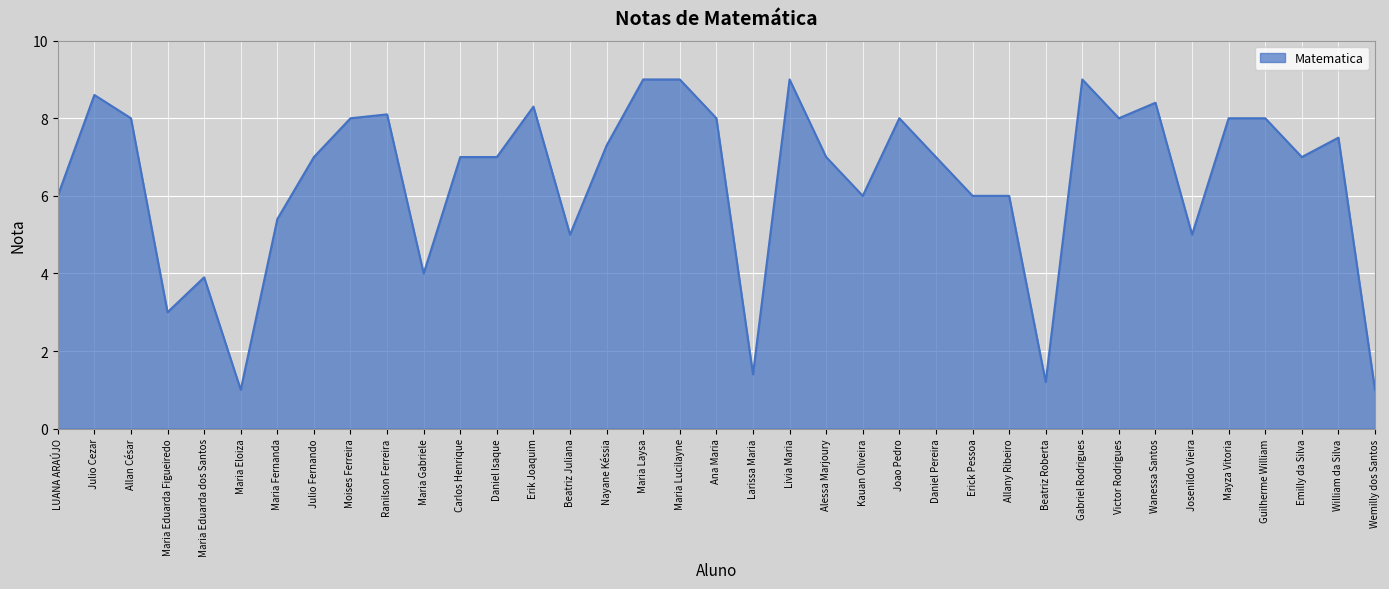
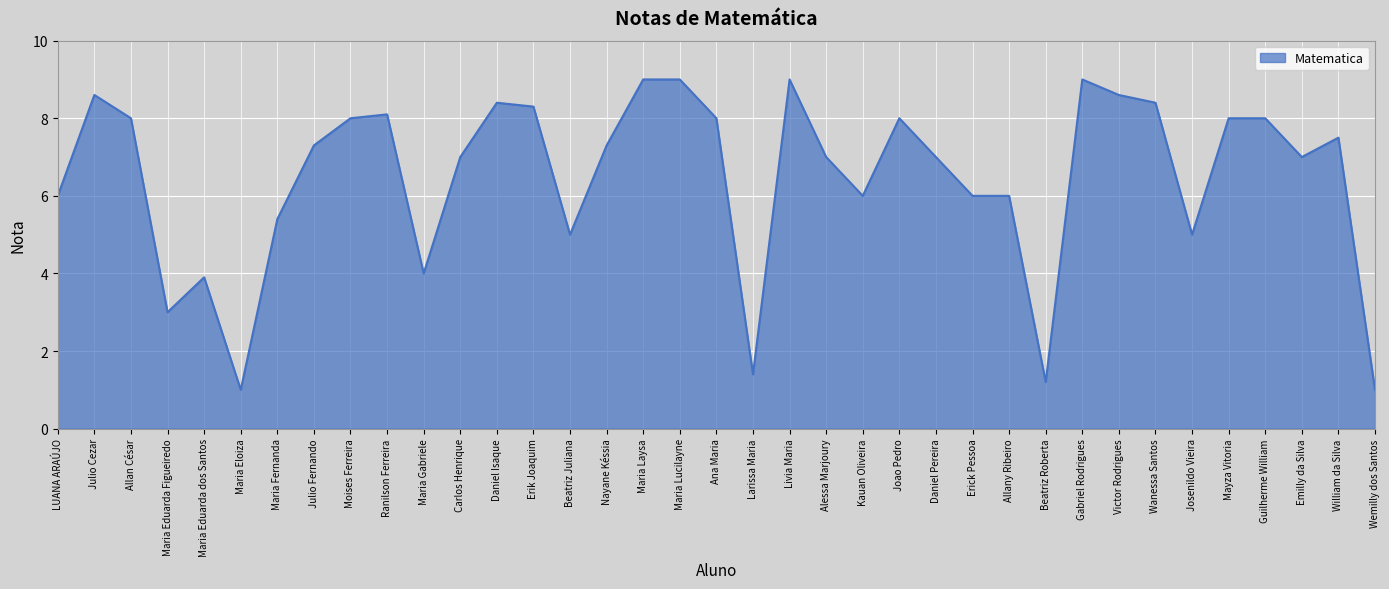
  {
    "LUANA ARAÚJO": 6.0,
    "Julio Cezar": 8.6,
    "Allan César": 8.0,
    "Maria Eduarda Figueiredo": 3.0,
    "Maria Eduarda dos Santos": 3.9,
    "Maria Eloiza": 1.0,
    "Maria Fernanda": 5.4,
-   "Julio Fernando": 7.0,
+   "Julio Fernando": 7.3,
    "Moises Ferreira": 8.0,
    "Ranilson Ferreira": 8.1,
    "Maria Gabriele": 4.0,
    "Carlos Henrique": 7.0,
-   "Daniel Isaque": 7.0,
+   "Daniel Isaque": 8.4,
    "Erik Joaquim": 8.3,
    "Beatriz Juliana": 5.0,
    "Nayane Késsia": 7.3,
    "Maria Laysa": 9.0,
    "Maria Lucilayne": 9.0,
    "Ana Maria": 8.0,
    "Larissa Maria": 1.4,
    "Livia Maria": 9.0,
    "Alessa Marjoury": 7.0,
    "Kauan Oliveira": 6.0,
    "Joao Pedro": 8.0,
    "Daniel Pereira": 7.0,
    "Erick Pessoa": 6.0,
    "Allany Ribeiro": 6.0,
    "Beatriz Roberta": 1.2,
    "Gabriel Rodrigues": 9.0,
-   "Victor Rodrigues": 8.0,
+   "Victor Rodrigues": 8.6,
    "Wanessa Santos": 8.4,
    "Josenildo Vieira": 5.0,
    "Mayza Vitoria": 8.0,
    "Guilherme William": 8.0,
    "Emilly da Silva": 7.0,
    "William da Silva": 7.5,
    "Wemilly dos Santos": 1.0
  }
